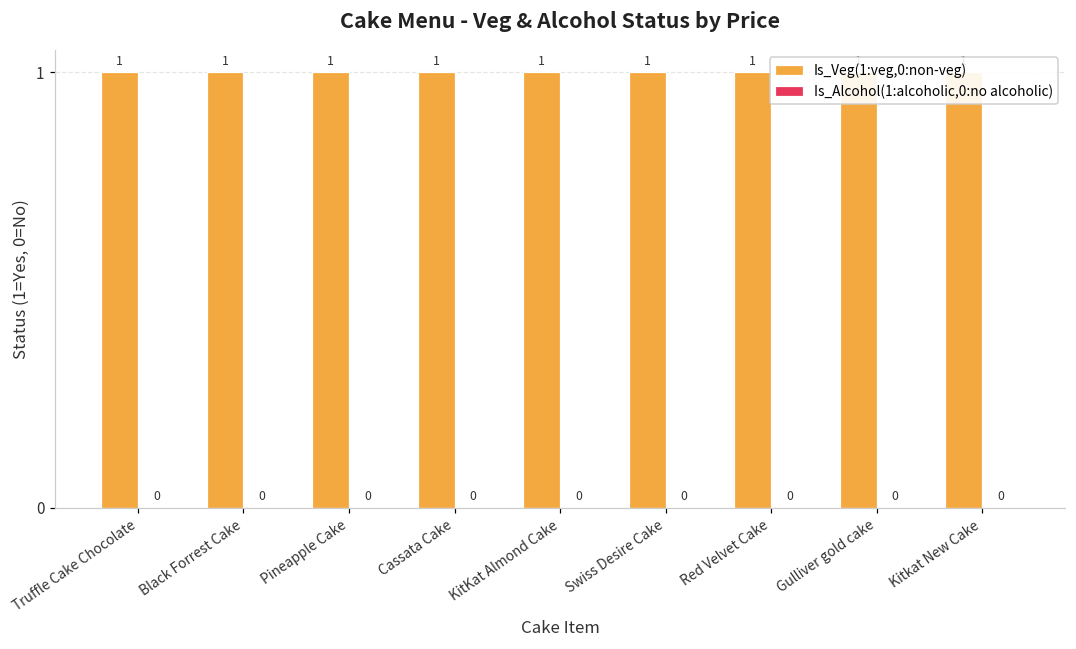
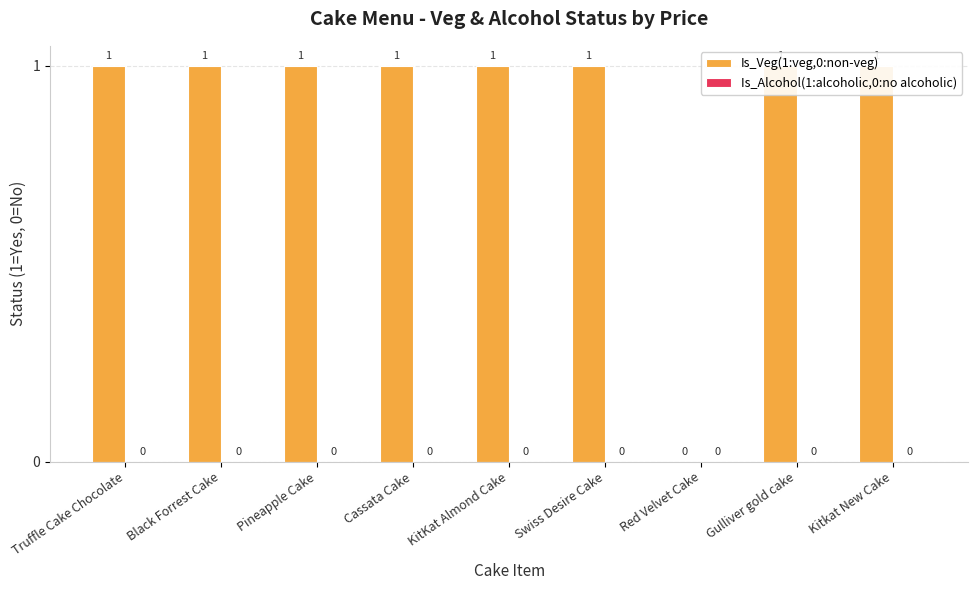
  {
    "Is_Veg(1:veg,0:non-veg)": {
      "Truffle Cake Chocolate": 1,
      "Black Forrest Cake": 1,
      "Pineapple Cake": 1,
      "Cassata Cake": 1,
      "KitKat Almond Cake": 1,
      "Swiss Desire Cake": 1,
-     "Red Velvet Cake": 1
+     "Red Velvet Cake": 0
    },
    "Is_Alcohol(1:alcoholic,0:no alcoholic)": {
      "Truffle Cake Chocolate": 0,
      "Black Forrest Cake": 0,
      "Pineapple Cake": 0,
      "Cassata Cake": 0,
      "KitKat Almond Cake": 0,
      "Swiss Desire Cake": 0,
      "Red Velvet Cake": 0,
      "Gulliver gold cake": 0,
      "Kitkat New Cake": 0
    }
  }
